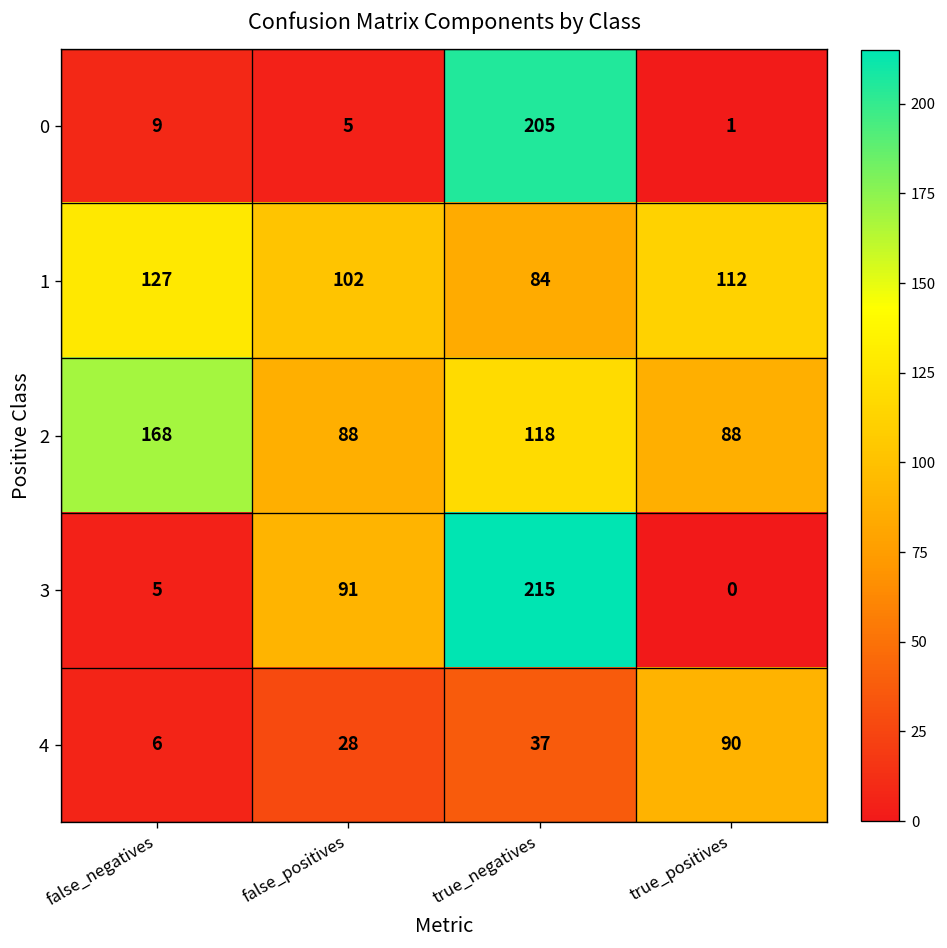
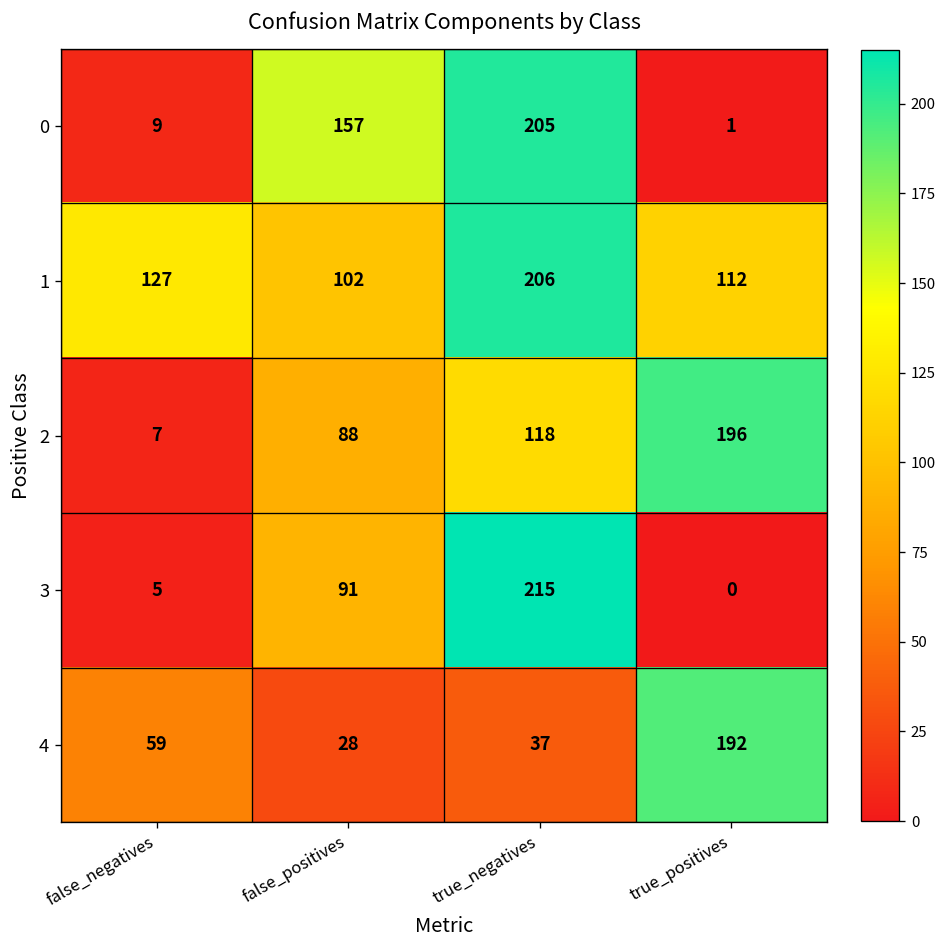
  {
    "0": {
      "false_negatives": 9,
-     "false_positives": 5,
+     "false_positives": 157,
      "true_negatives": 205,
      "true_positives": 1
    },
    "1": {
      "false_negatives": 127,
      "false_positives": 102,
-     "true_negatives": 84,
+     "true_negatives": 206,
      "true_positives": 112
    },
    "2": {
-     "false_negatives": 168,
+     "false_negatives": 7,
      "false_positives": 88,
      "true_negatives": 118,
-     "true_positives": 88
+     "true_positives": 196
    },
    "3": {
      "false_negatives": 5,
      "false_positives": 91,
      "true_negatives": 215,
      "true_positives": 0
    },
    "4": {
-     "false_negatives": 6,
+     "false_negatives": 59,
      "false_positives": 28,
      "true_negatives": 37,
-     "true_positives": 90
+     "true_positives": 192
    }
  }
